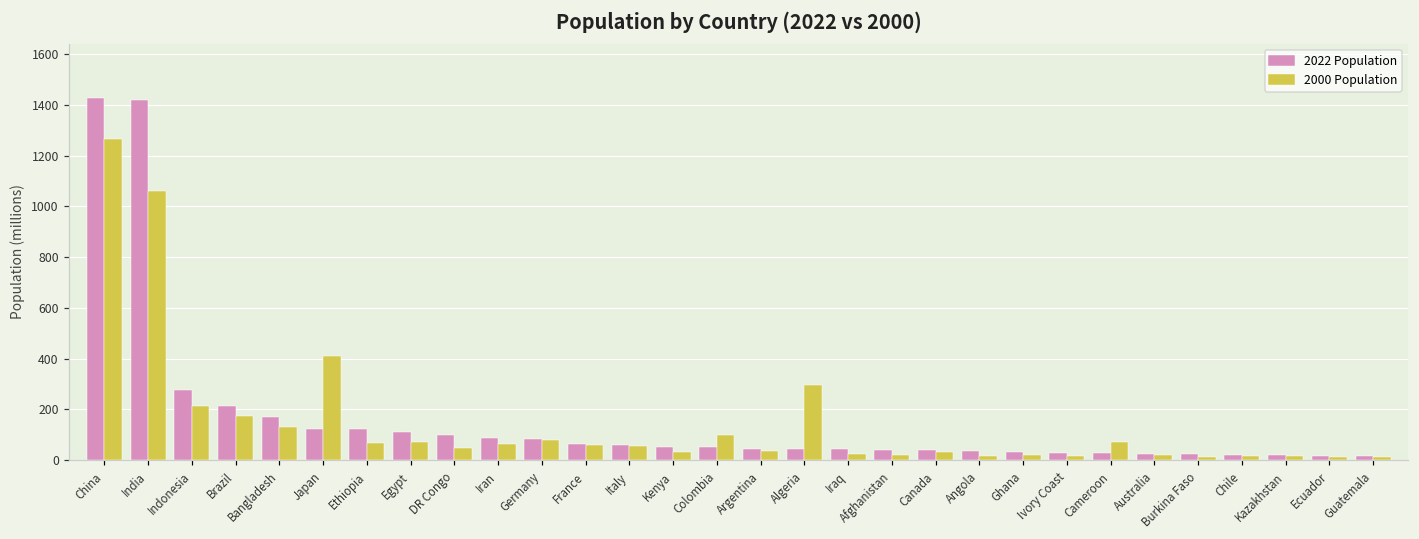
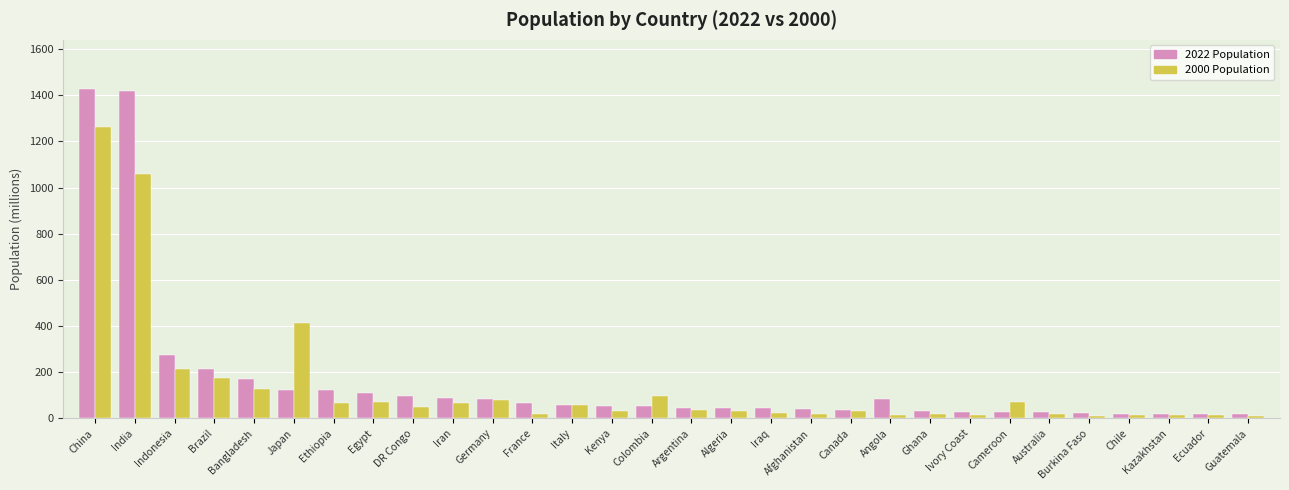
  {
    "2022 Population": {
      "China": 1430,
      "India": 1420,
      "Indonesia": 280,
      "Brazil": 220,
      "Bangladesh": 170,
      "Japan": 120,
      "Ethiopia": 120,
      "Egypt": 110,
      "DR Congo": 100,
      "Iran": 90,
      "Germany": 80,
      "France": 60,
      "Italy": 60,
      "Kenya": 50,
      "Colombia": 50,
      "Argentina": 50,
      "Algeria": 40,
      "Iraq": 40,
      "Afghanistan": 40,
      "Canada": 40,
-     "Angola": 40,
+     "Angola": 80,
      "Ghana": 30,
      "Ivory Coast": 30,
      "Cameroon": 30,
      "Australia": 30,
      "Burkina Faso": 20,
      "Chile": 20,
      "Kazakhstan": 20,
      "Ecuador": 20,
      "Guatemala": 20
    },
    "2000 Population": {
      "China": 1260,
      "India": 1060,
      "Indonesia": 210,
      "Brazil": 180,
      "Bangladesh": 130,
      "Japan": 410,
      "Ethiopia": 70,
      "Egypt": 70,
      "DR Congo": 50,
      "Iran": 70,
      "Germany": 80,
-     "France": 60,
+     "France": 20,
      "Italy": 60,
      "Kenya": 30,
      "Colombia": 100,
      "Argentina": 40,
-     "Algeria": 300,
+     "Algeria": 30,
      "Iraq": 20,
      "Afghanistan": 20,
      "Canada": 30,
      "Angola": 20,
      "Ghana": 20,
      "Ivory Coast": 20,
      "Cameroon": 70,
      "Australia": 20,
      "Burkina Faso": 10,
      "Chile": 20,
      "Kazakhstan": 20,
      "Ecuador": 10,
      "Guatemala": 10
    }
  }
